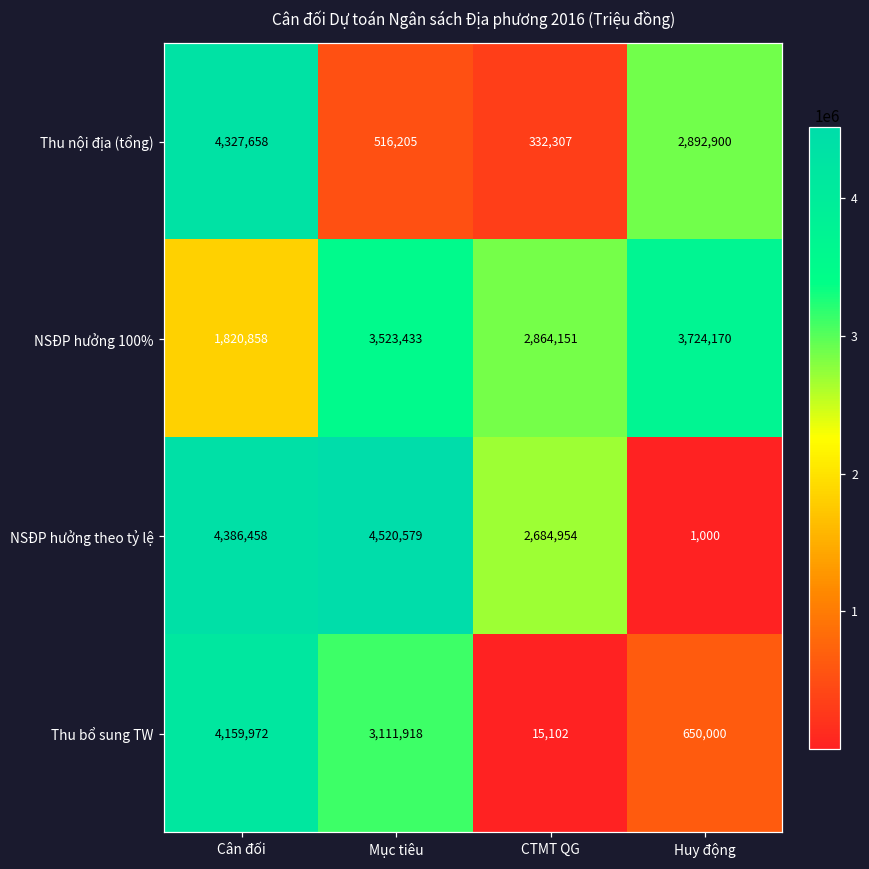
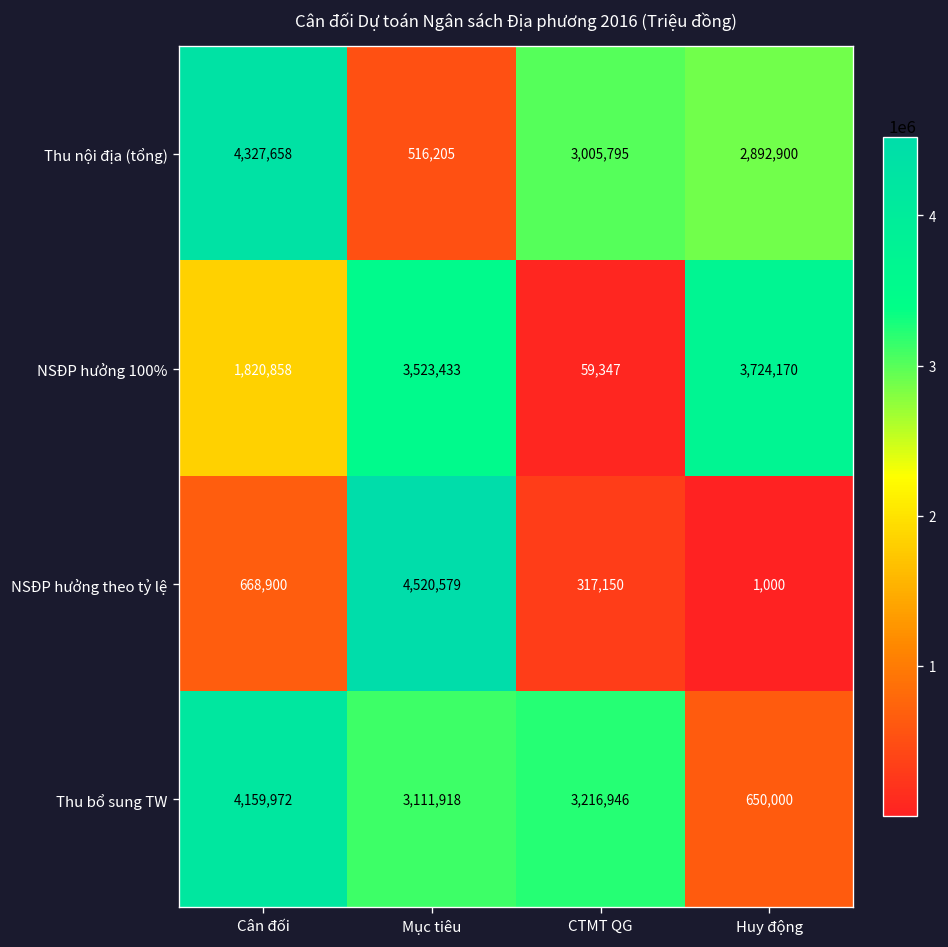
  {
    "Thu nội địa (tổng)": {
      "Cân đối": "4,327,658",
      "Mục tiêu": "516,205",
-     "CTMT QG": "332,307",
+     "CTMT QG": "3,005,795",
      "Huy động": "2,892,900"
    },
    "NSĐP hưởng 100%": {
      "Cân đối": "1,820,858",
      "Mục tiêu": "3,523,433",
-     "CTMT QG": "2,864,151",
+     "CTMT QG": "59,347",
      "Huy động": "3,724,170"
    },
    "NSĐP hưởng theo tỷ lệ": {
-     "Cân đối": "4,386,458",
+     "Cân đối": "668,900",
      "Mục tiêu": "4,520,579",
-     "CTMT QG": "2,684,954",
+     "CTMT QG": "317,150",
      "Huy động": "1,000"
    },
    "Thu bổ sung TW": {
      "Cân đối": "4,159,972",
      "Mục tiêu": "3,111,918",
-     "CTMT QG": "15,102",
+     "CTMT QG": "3,216,946",
      "Huy động": "650,000"
    }
  }
